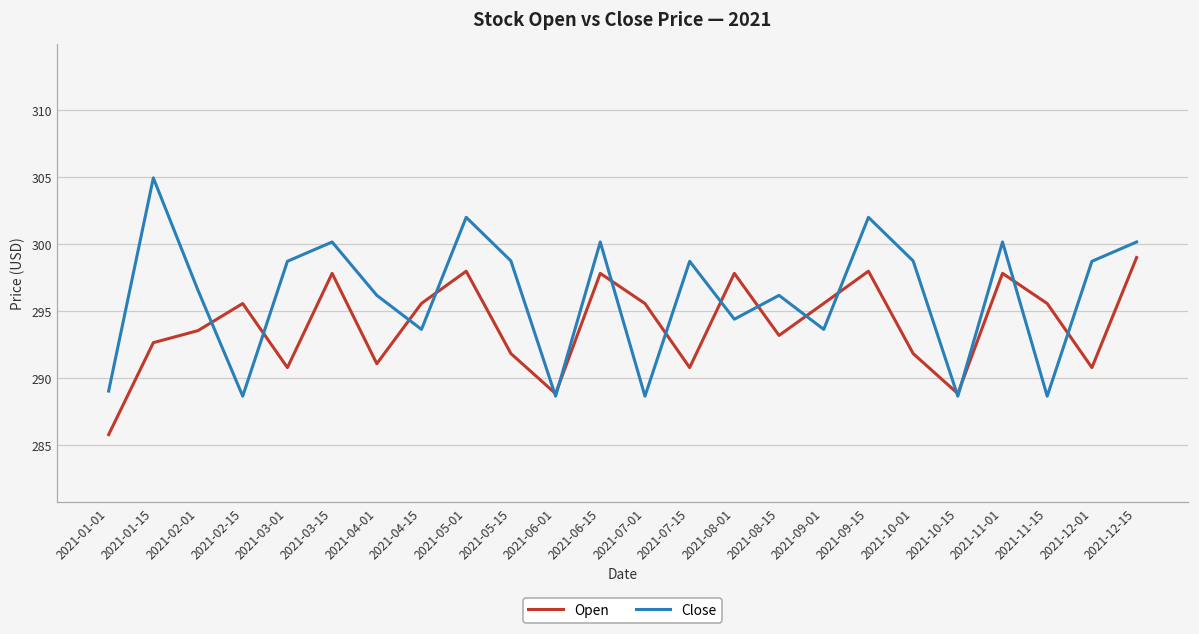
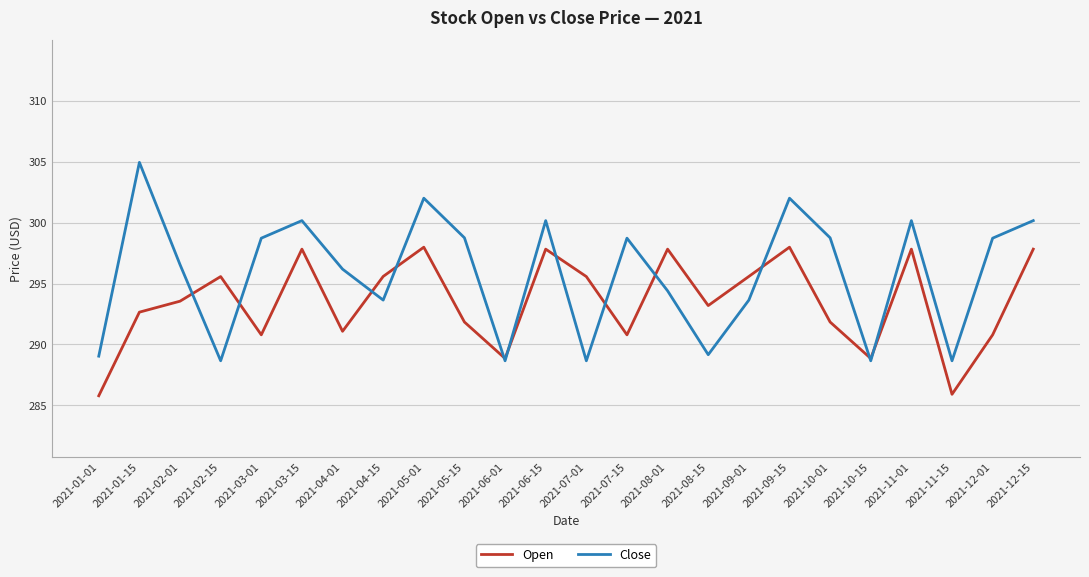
  {
    "Open": {
      "2021-01-01": 285.8,
      "2021-01-15": 292.7,
      "2021-02-01": 293.6,
      "2021-02-15": 295.6,
      "2021-03-01": 290.8,
      "2021-03-15": 297.8,
      "2021-04-01": 291.1,
      "2021-04-15": 295.6,
      "2021-05-01": 298.0,
      "2021-05-15": 291.8,
      "2021-06-15": 297.8,
      "2021-07-01": 295.6,
      "2021-07-15": 290.8,
      "2021-08-01": 297.8,
      "2021-08-15": 293.2,
      "2021-09-01": 295.6,
      "2021-09-15": 298.0,
      "2021-10-01": 291.8,
      "2021-11-01": 297.8,
-     "2021-11-15": 295.6,
+     "2021-11-15": 285.9,
      "2021-12-01": 290.8,
-     "2021-12-15": 299.0
+     "2021-12-15": 297.8
    },
    "Close": {
      "2021-01-01": 289.0,
      "2021-01-15": 304.9,
      "2021-02-01": 296.6,
      "2021-02-15": 288.7,
      "2021-03-01": 298.7,
      "2021-03-15": 300.2,
      "2021-04-01": 296.2,
      "2021-04-15": 293.6,
      "2021-05-01": 302.0,
      "2021-05-15": 298.8,
      "2021-06-15": 300.2,
      "2021-07-01": 288.7,
      "2021-07-15": 298.7,
      "2021-08-01": 294.4,
-     "2021-08-15": 296.2,
+     "2021-08-15": 289.2,
      "2021-09-01": 293.6,
      "2021-09-15": 302.0,
      "2021-10-01": 298.8,
      "2021-11-01": 300.2,
      "2021-11-15": 288.7,
      "2021-12-01": 298.7,
      "2021-12-15": 300.2
    }
  }
